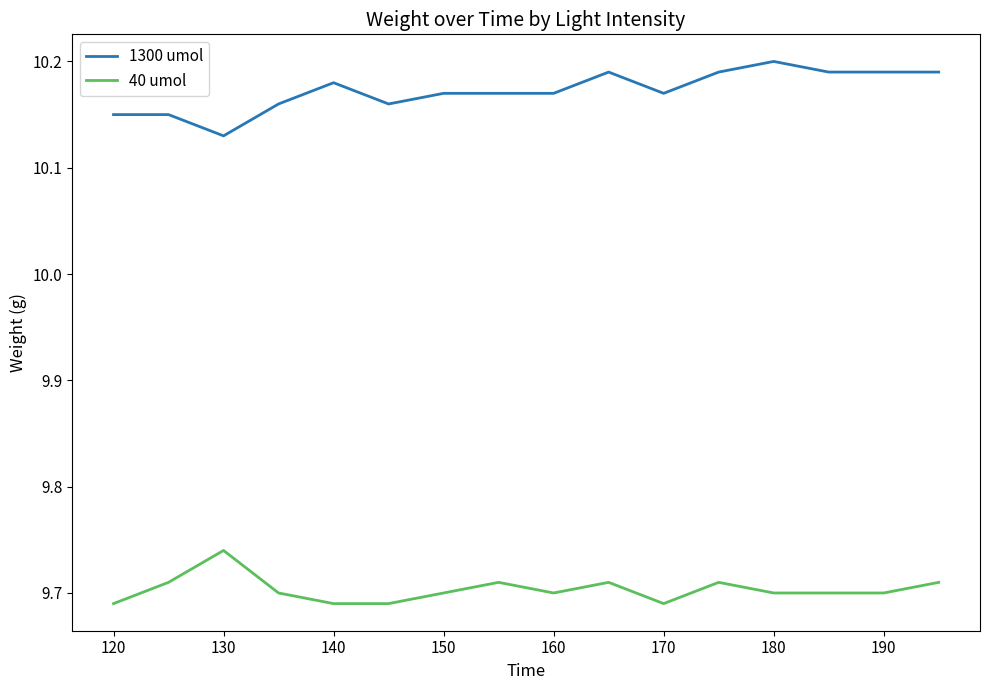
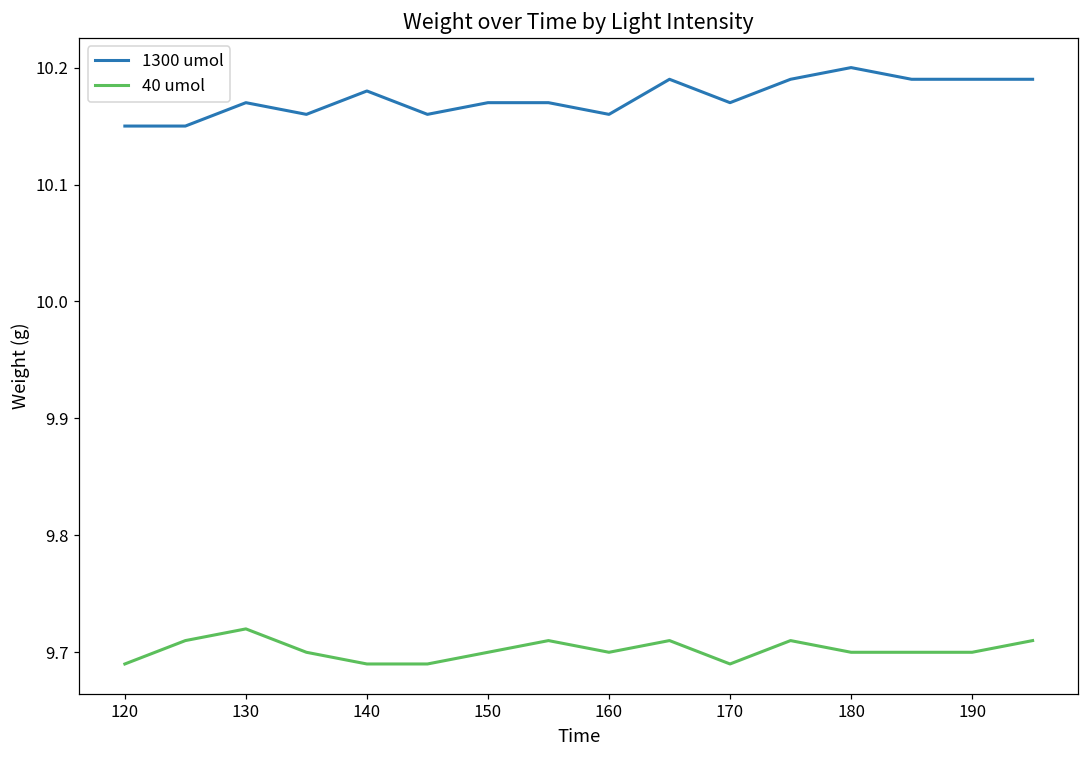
  {
    "1300 umol": {
      "120": 10.15,
-     "130": 10.13,
+     "130": 10.17,
      "140": 10.18,
      "150": 10.17,
-     "160": 10.17,
+     "160": 10.16,
      "170": 10.17,
      "180": 10.20,
      "190": 10.19
    },
    "40 umol": {
      "120": 9.69,
-     "130": 9.74,
+     "130": 9.72,
      "140": 9.69,
      "150": 9.70,
      "160": 9.70,
      "170": 9.69,
      "180": 9.70,
      "190": 9.70
    }
  }
